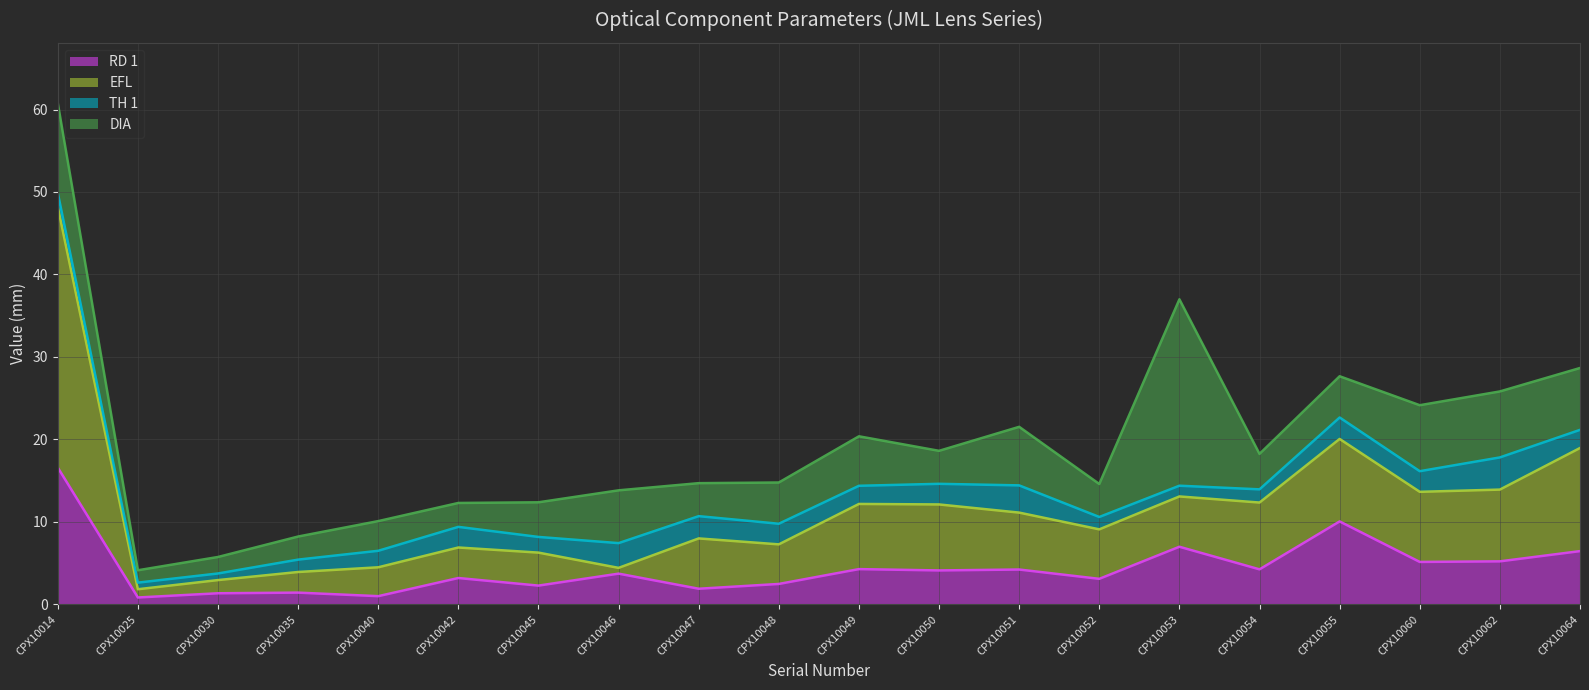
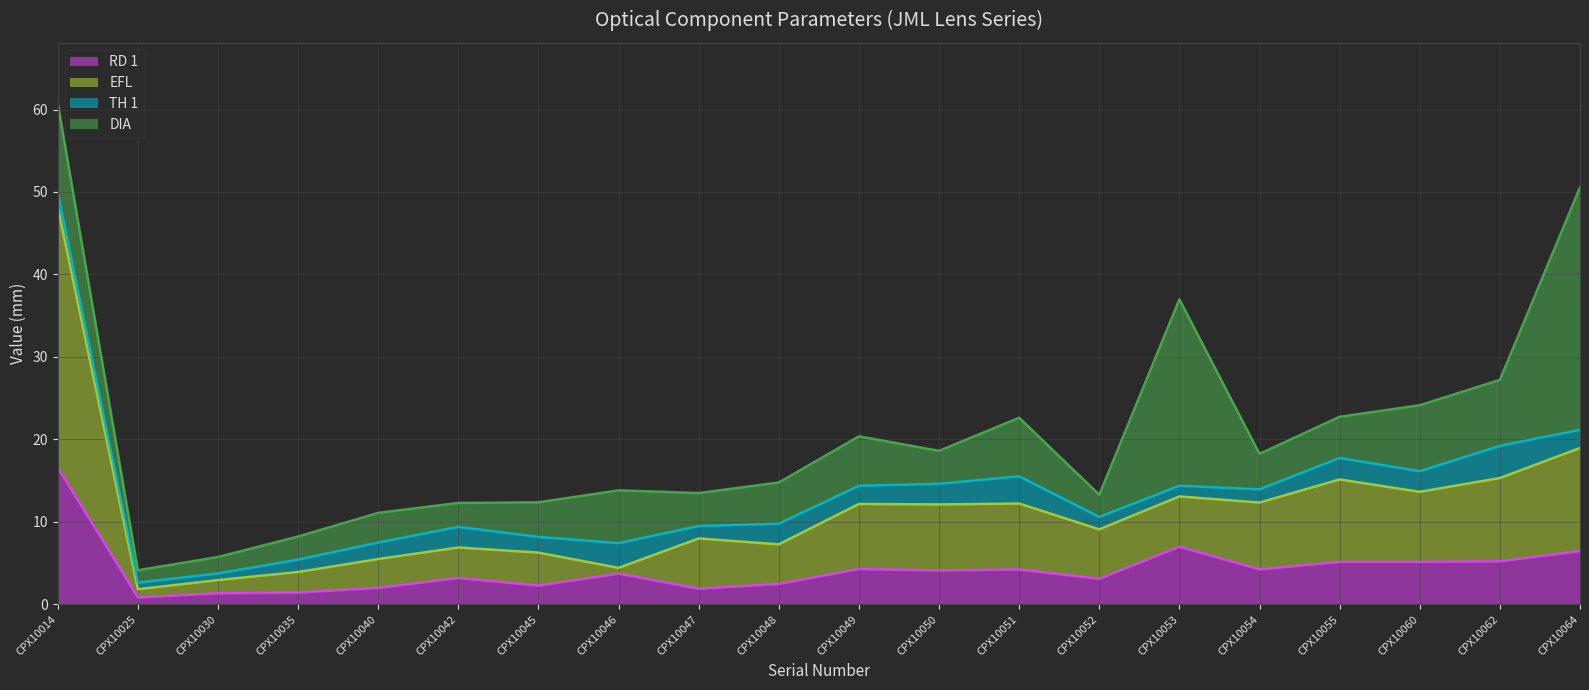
  {
    "RD 1": {
      "CPX10014": 17,
      "CPX10025": 1,
      "CPX10030": 1,
      "CPX10035": 1,
-     "CPX10040": 1,
+     "CPX10040": 2,
      "CPX10042": 3,
      "CPX10045": 2,
      "CPX10046": 4,
      "CPX10047": 2,
      "CPX10048": 2,
      "CPX10049": 4,
      "CPX10050": 4,
      "CPX10051": 4,
      "CPX10052": 3,
      "CPX10053": 7,
      "CPX10054": 4,
-     "CPX10055": 10,
+     "CPX10055": 5,
      "CPX10060": 5,
      "CPX10062": 5,
      "CPX10064": 6
    },
    "EFL": {
      "CPX10014": 32,
      "CPX10025": 1,
      "CPX10030": 2,
      "CPX10035": 3,
      "CPX10040": 4,
      "CPX10042": 4,
      "CPX10045": 4,
      "CPX10046": 1,
      "CPX10047": 6,
      "CPX10048": 5,
      "CPX10049": 8,
      "CPX10050": 8,
-     "CPX10051": 7,
+     "CPX10051": 8,
      "CPX10052": 6,
      "CPX10053": 6,
      "CPX10054": 8,
      "CPX10055": 10,
      "CPX10060": 9,
-     "CPX10062": 9,
+     "CPX10062": 10,
      "CPX10064": 13
    },
    "TH 1": {
      "CPX10014": 2,
      "CPX10025": 1,
      "CPX10030": 1,
      "CPX10035": 2,
      "CPX10040": 2,
      "CPX10042": 3,
      "CPX10045": 2,
      "CPX10046": 3,
-     "CPX10047": 3,
+     "CPX10047": 2,
      "CPX10048": 3,
      "CPX10049": 2,
      "CPX10050": 3,
      "CPX10051": 3,
      "CPX10052": 2,
      "CPX10053": 1,
      "CPX10054": 2,
      "CPX10055": 3,
      "CPX10060": 2,
      "CPX10062": 4,
      "CPX10064": 2
    },
    "DIA": {
      "CPX10014": 11,
      "CPX10025": 2,
      "CPX10030": 2,
      "CPX10035": 3,
      "CPX10040": 4,
      "CPX10042": 3,
      "CPX10045": 4,
      "CPX10046": 6,
      "CPX10047": 4,
      "CPX10048": 5,
      "CPX10049": 6,
      "CPX10050": 4,
      "CPX10051": 7,
-     "CPX10052": 4,
+     "CPX10052": 3,
      "CPX10053": 23,
      "CPX10054": 4,
      "CPX10055": 5,
      "CPX10060": 8,
      "CPX10062": 8,
-     "CPX10064": 8
+     "CPX10064": 29
    }
  }
